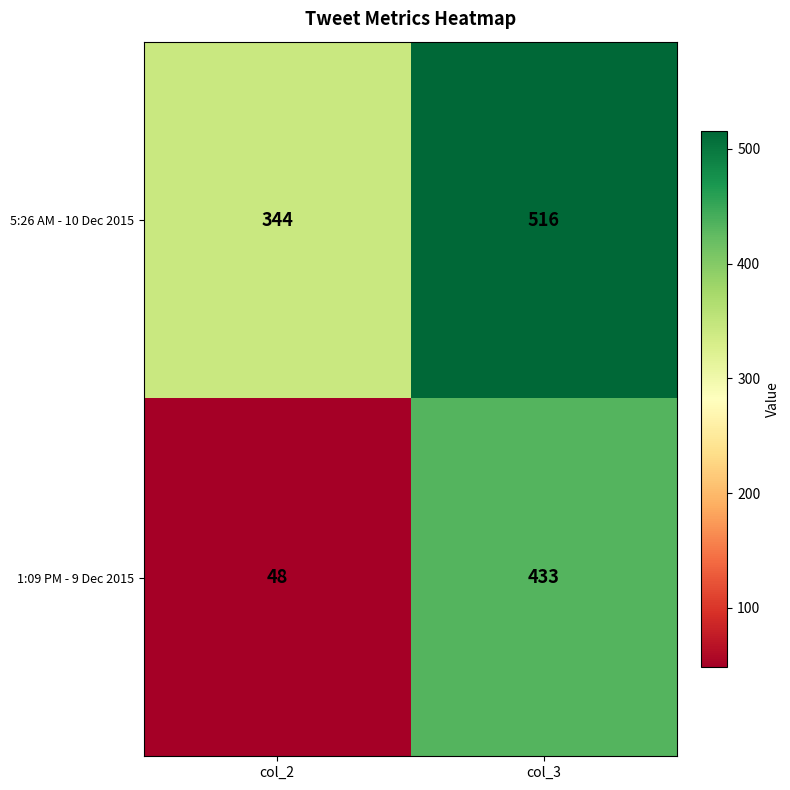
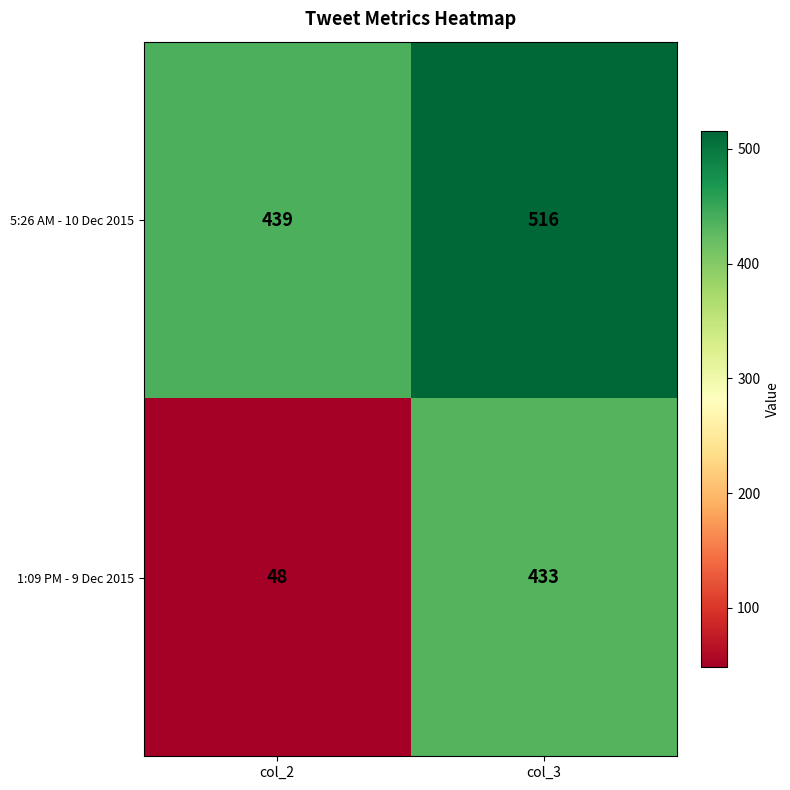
  {
    "5:26 AM - 10 Dec 2015": {
-     "col_2": 344,
+     "col_2": 439,
      "col_3": 516
    },
    "1:09 PM - 9 Dec 2015": {
      "col_2": 48,
      "col_3": 433
    }
  }
